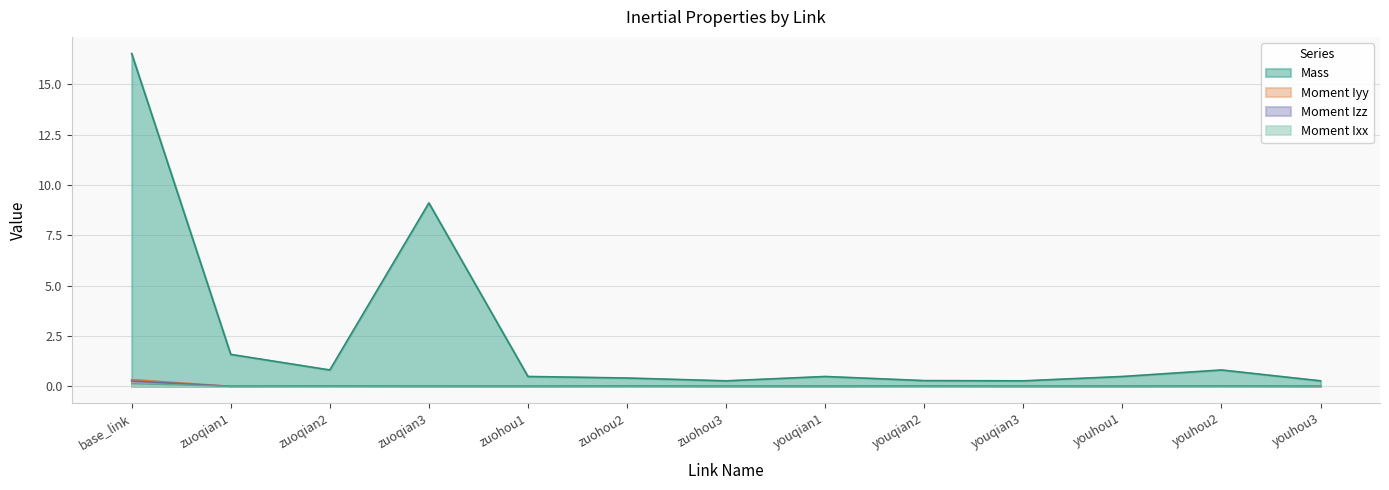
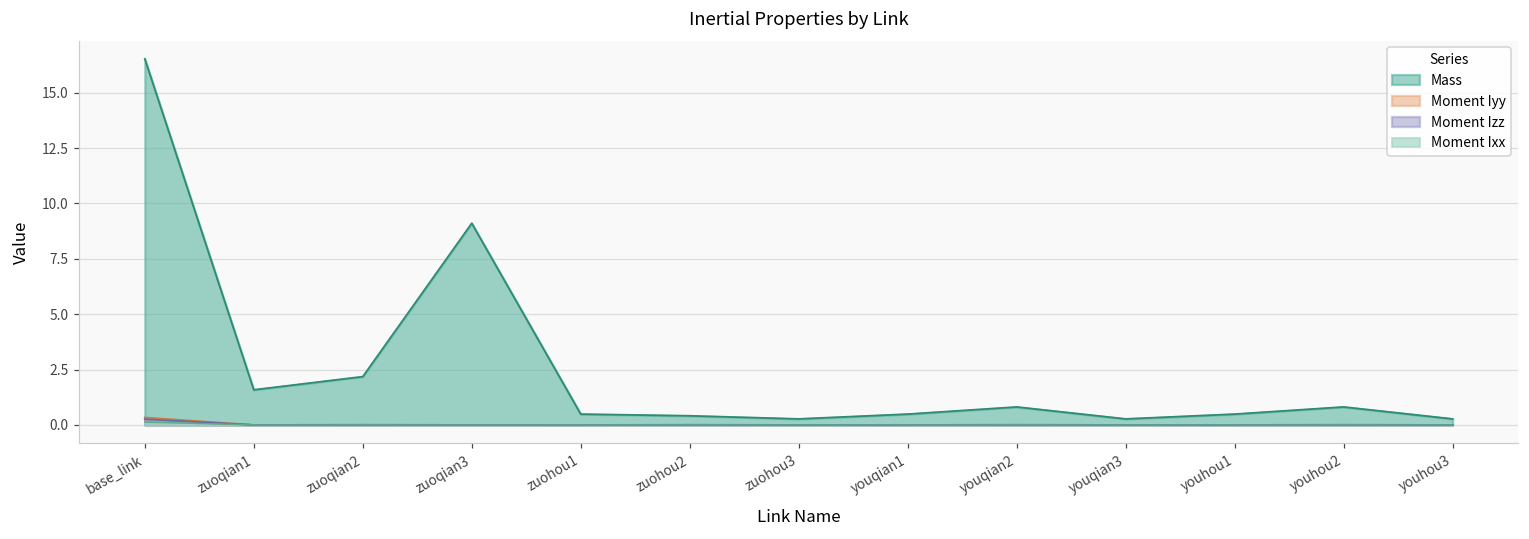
  {
    "Mass": {
      "base_link": 16.5,
      "zuoqian1": 1.6,
-     "zuoqian2": 0.8,
+     "zuoqian2": 2.2,
      "zuoqian3": 9.1,
      "zuohou1": 0.5,
      "zuohou2": 0.4,
      "zuohou3": 0.3,
      "youqian1": 0.5,
-     "youqian2": 0.3,
+     "youqian2": 0.8,
      "youqian3": 0.3,
      "youhou1": 0.5,
      "youhou2": 0.8,
      "youhou3": 0.3
    }
  }
